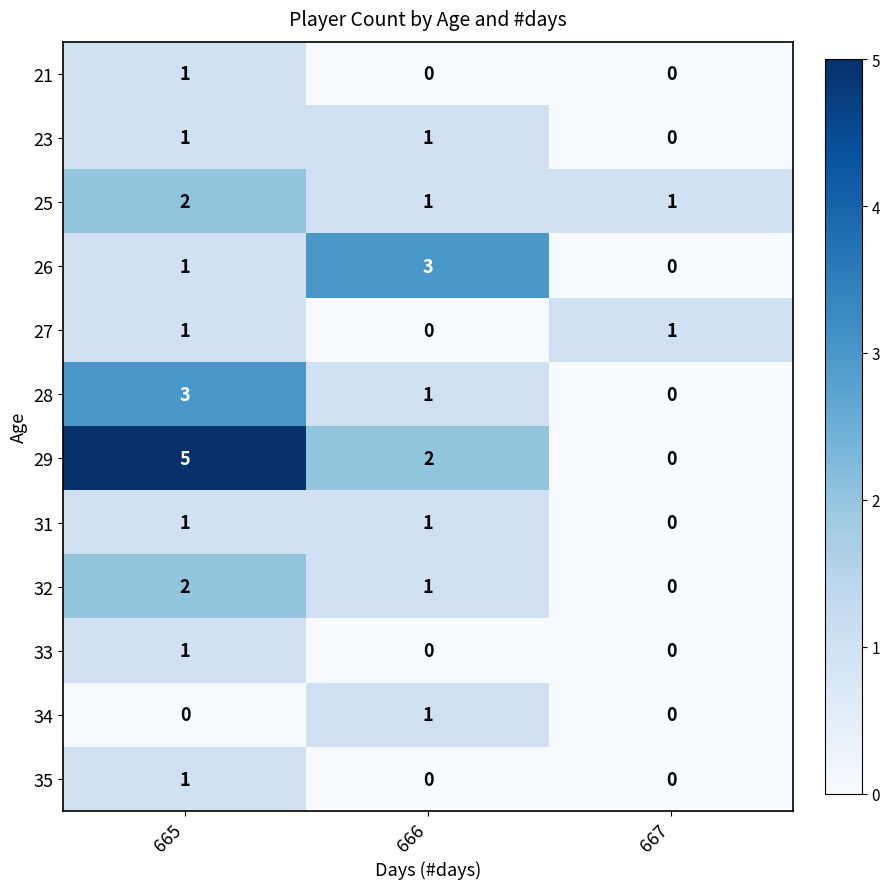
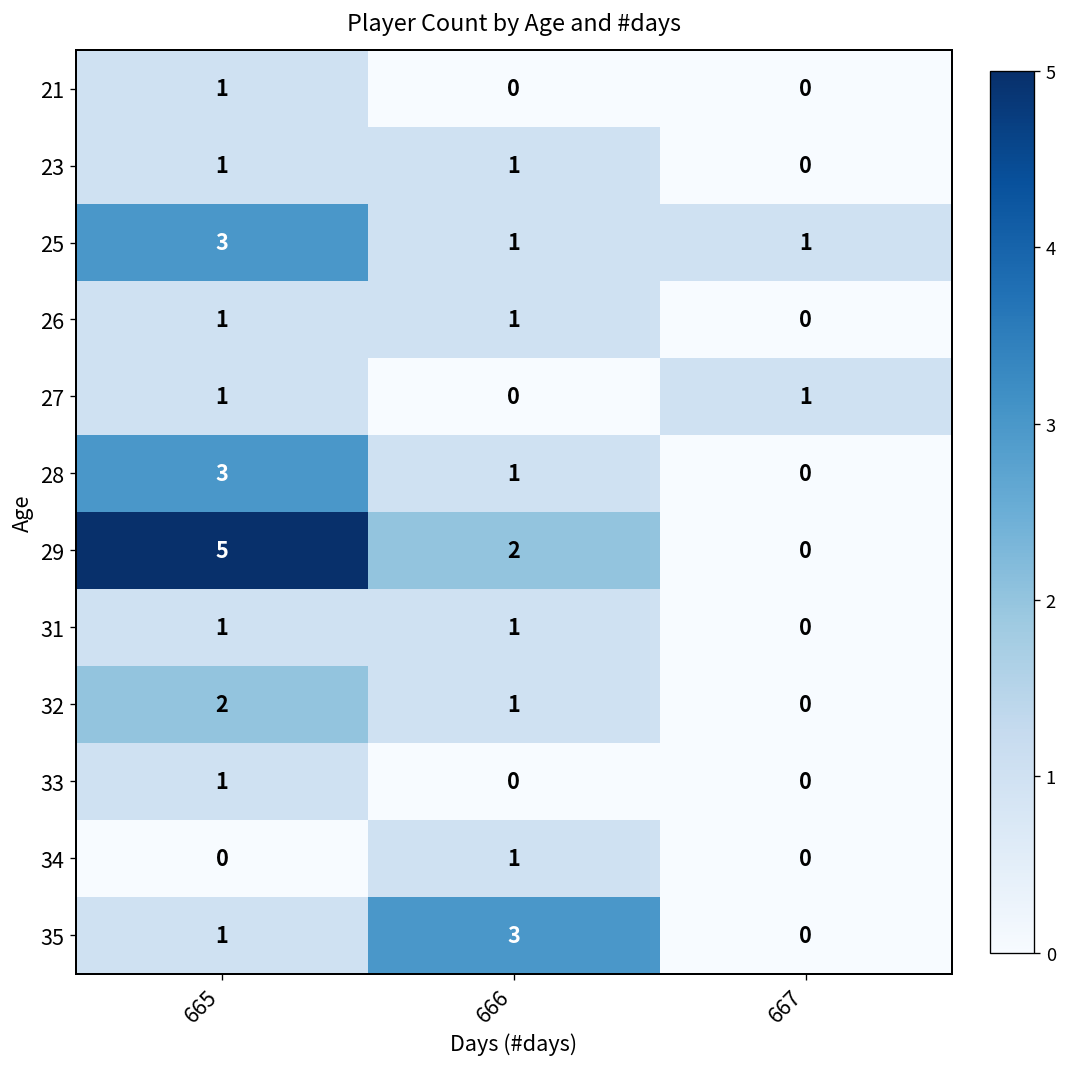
  {
    "21": {
      "665": 1,
      "666": 0,
      "667": 0
    },
    "23": {
      "665": 1,
      "666": 1,
      "667": 0
    },
    "25": {
-     "665": 2,
+     "665": 3,
      "666": 1,
      "667": 1
    },
    "26": {
      "665": 1,
-     "666": 3,
+     "666": 1,
      "667": 0
    },
    "27": {
      "665": 1,
      "666": 0,
      "667": 1
    },
    "28": {
      "665": 3,
      "666": 1,
      "667": 0
    },
    "29": {
      "665": 5,
      "666": 2,
      "667": 0
    },
    "31": {
      "665": 1,
      "666": 1,
      "667": 0
    },
    "32": {
      "665": 2,
      "666": 1,
      "667": 0
    },
    "33": {
      "665": 1,
      "666": 0,
      "667": 0
    },
    "34": {
      "665": 0,
      "666": 1,
      "667": 0
    },
    "35": {
      "665": 1,
-     "666": 0,
+     "666": 3,
      "667": 0
    }
  }
